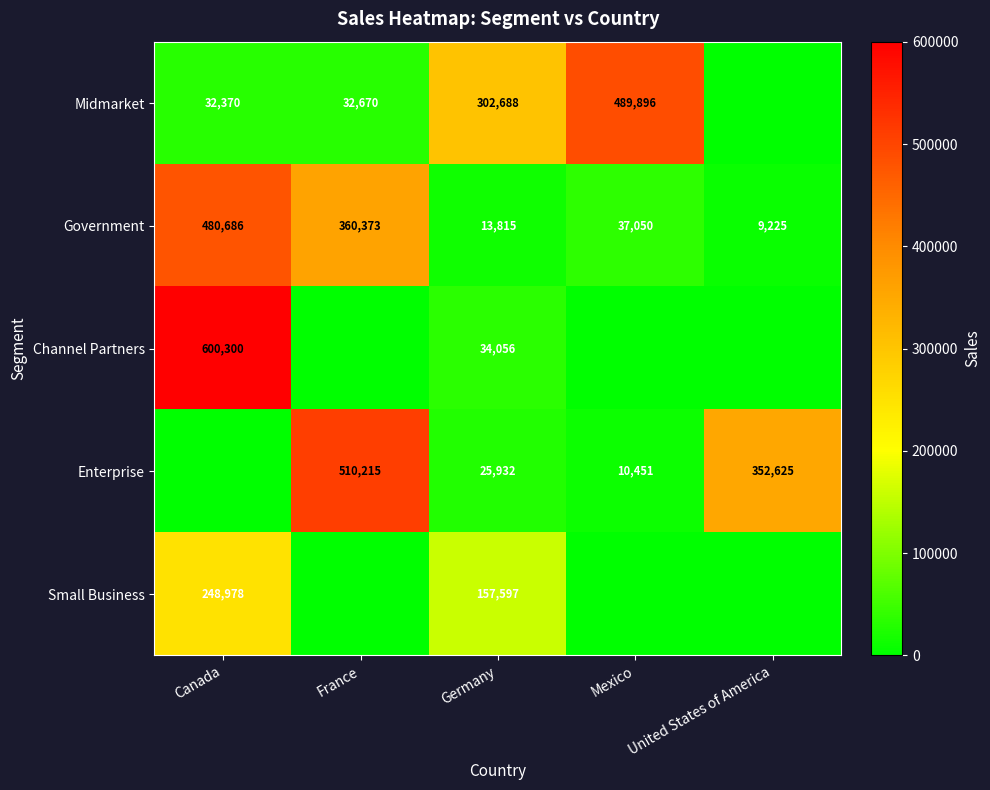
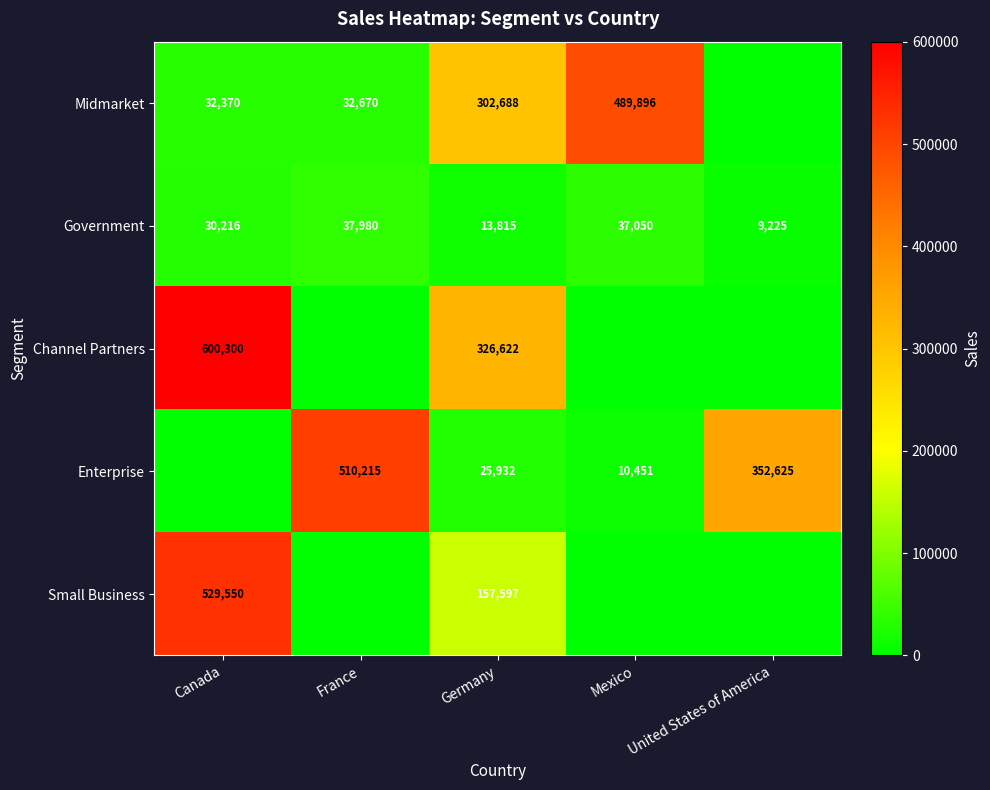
  {
    "Midmarket": {
      "Canada": "32,370",
      "France": "32,670",
      "Germany": "302,688",
      "Mexico": "489,896"
    },
    "Government": {
-     "Canada": "480,686",
-     "France": "360,373",
+     "Canada": "30,216",
+     "France": "37,980",
      "Germany": "13,815",
      "Mexico": "37,050",
      "United States of America": "9,225"
    },
    "Channel Partners": {
      "Canada": "600,300",
-     "Germany": "34,056"
+     "Germany": "326,622"
    },
    "Enterprise": {
      "France": "510,215",
      "Germany": "25,932",
      "Mexico": "10,451",
      "United States of America": "352,625"
    },
    "Small Business": {
-     "Canada": "248,978",
+     "Canada": "529,550",
      "Germany": "157,597"
    }
  }
